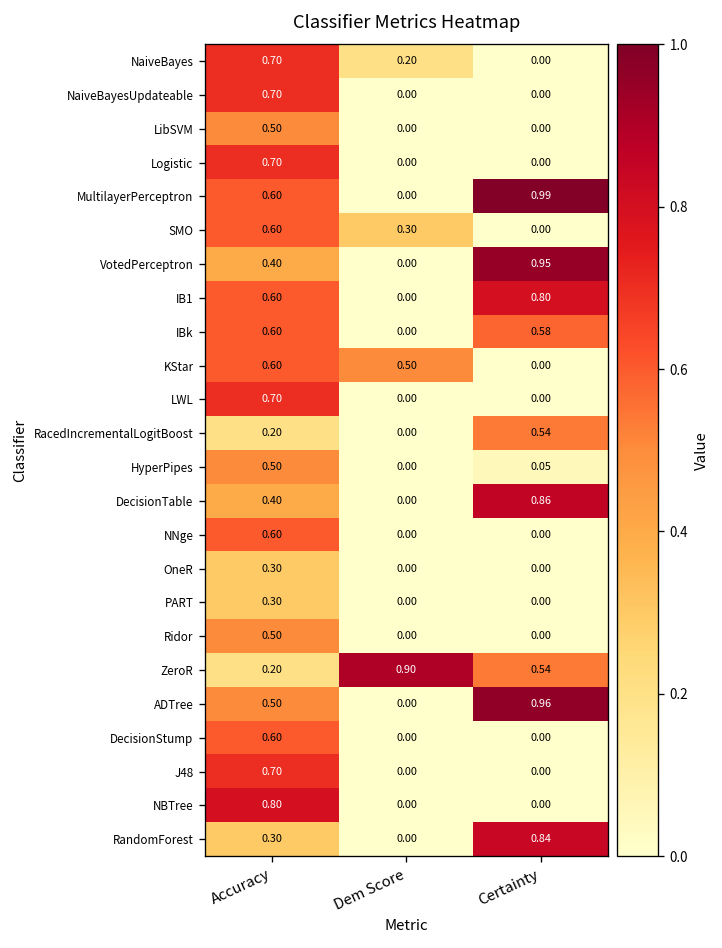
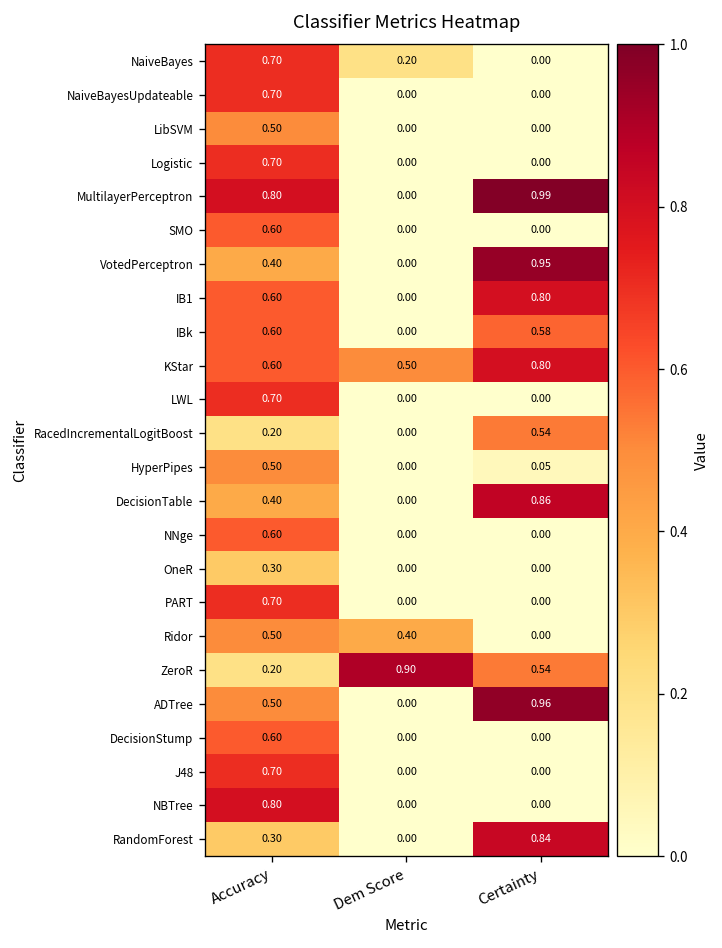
  {
    "NaiveBayes": {
      "Accuracy": 0.70,
      "Dem Score": 0.20,
      "Certainty": 0.00
    },
    "NaiveBayesUpdateable": {
      "Accuracy": 0.70,
      "Dem Score": 0.00,
      "Certainty": 0.00
    },
    "LibSVM": {
      "Accuracy": 0.50,
      "Dem Score": 0.00,
      "Certainty": 0.00
    },
    "Logistic": {
      "Accuracy": 0.70,
      "Dem Score": 0.00,
      "Certainty": 0.00
    },
    "MultilayerPerceptron": {
-     "Accuracy": 0.60,
+     "Accuracy": 0.80,
      "Dem Score": 0.00,
      "Certainty": 0.99
    },
    "SMO": {
      "Accuracy": 0.60,
-     "Dem Score": 0.30,
+     "Dem Score": 0.00,
      "Certainty": 0.00
    },
    "VotedPerceptron": {
      "Accuracy": 0.40,
      "Dem Score": 0.00,
      "Certainty": 0.95
    },
    "IB1": {
      "Accuracy": 0.60,
      "Dem Score": 0.00,
      "Certainty": 0.80
    },
    "IBk": {
      "Accuracy": 0.60,
      "Dem Score": 0.00,
      "Certainty": 0.58
    },
    "KStar": {
      "Accuracy": 0.60,
      "Dem Score": 0.50,
-     "Certainty": 0.00
+     "Certainty": 0.80
    },
    "LWL": {
      "Accuracy": 0.70,
      "Dem Score": 0.00,
      "Certainty": 0.00
    },
    "RacedIncrementalLogitBoost": {
      "Accuracy": 0.20,
      "Dem Score": 0.00,
      "Certainty": 0.54
    },
    "HyperPipes": {
      "Accuracy": 0.50,
      "Dem Score": 0.00,
      "Certainty": 0.05
    },
    "DecisionTable": {
      "Accuracy": 0.40,
      "Dem Score": 0.00,
      "Certainty": 0.86
    },
    "NNge": {
      "Accuracy": 0.60,
      "Dem Score": 0.00,
      "Certainty": 0.00
    },
    "OneR": {
      "Accuracy": 0.30,
      "Dem Score": 0.00,
      "Certainty": 0.00
    },
    "PART": {
-     "Accuracy": 0.30,
+     "Accuracy": 0.70,
      "Dem Score": 0.00,
      "Certainty": 0.00
    },
    "Ridor": {
      "Accuracy": 0.50,
-     "Dem Score": 0.00,
+     "Dem Score": 0.40,
      "Certainty": 0.00
    },
    "ZeroR": {
      "Accuracy": 0.20,
      "Dem Score": 0.90,
      "Certainty": 0.54
    },
    "ADTree": {
      "Accuracy": 0.50,
      "Dem Score": 0.00,
      "Certainty": 0.96
    },
    "DecisionStump": {
      "Accuracy": 0.60,
      "Dem Score": 0.00,
      "Certainty": 0.00
    },
    "J48": {
      "Accuracy": 0.70,
      "Dem Score": 0.00,
      "Certainty": 0.00
    },
    "NBTree": {
      "Accuracy": 0.80,
      "Dem Score": 0.00,
      "Certainty": 0.00
    },
    "RandomForest": {
      "Accuracy": 0.30,
      "Dem Score": 0.00,
      "Certainty": 0.84
    }
  }
